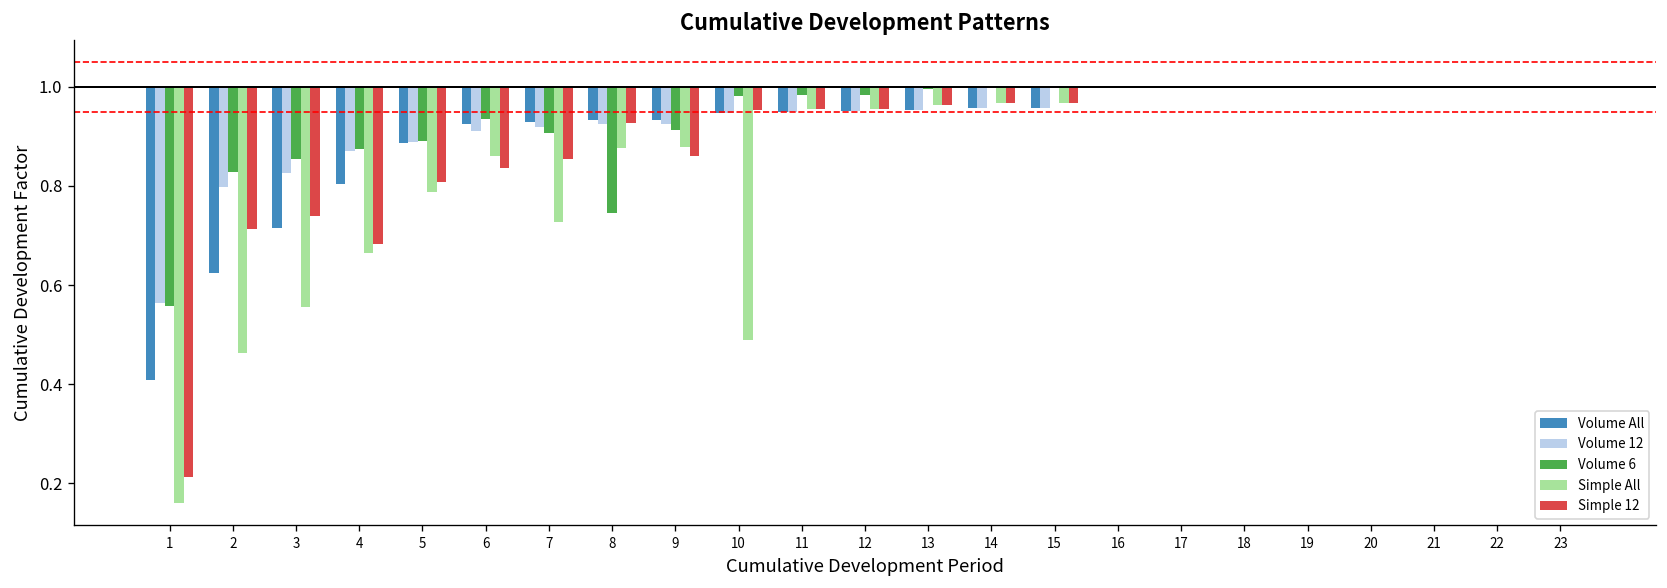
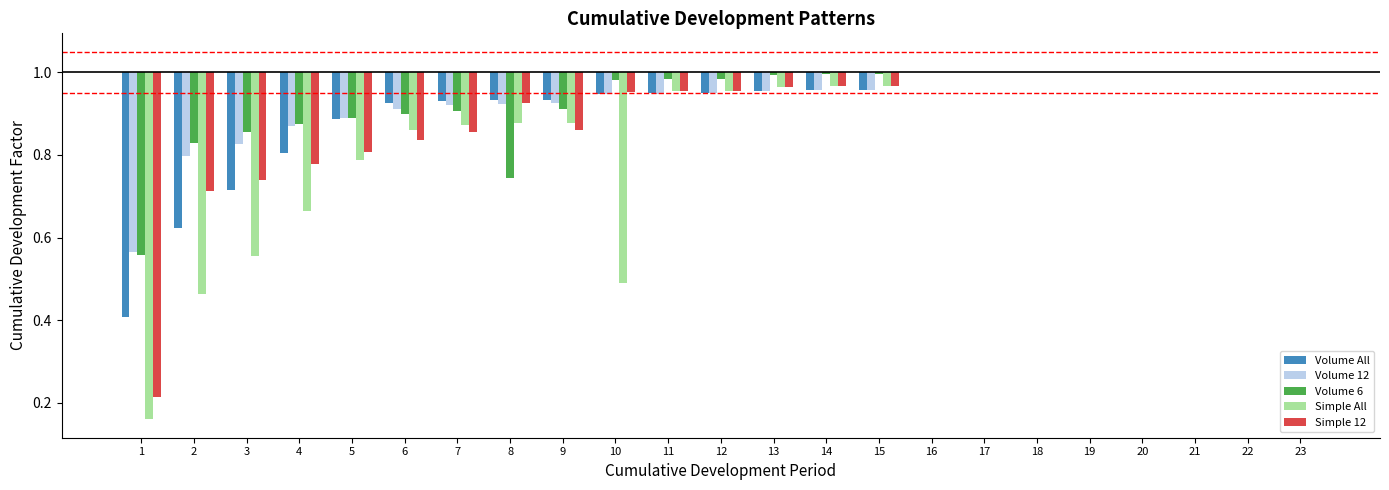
  {
    "Volume All": {
      "1": 0.41,
      "2": 0.62,
      "3": 0.72,
      "4": 0.80,
      "5": 0.89,
      "6": 0.93,
      "7": 0.93,
      "8": 0.93,
      "9": 0.93,
      "10": 0.95,
      "11": 0.95,
      "12": 0.95,
      "13": 0.95,
      "14": 0.96,
      "15": 0.96
    },
    "Volume 12": {
      "1": 0.56,
      "2": 0.80,
      "3": 0.83,
      "4": 0.87,
      "5": 0.89,
      "6": 0.91,
      "7": 0.92,
      "8": 0.92,
      "9": 0.92,
      "10": 0.95,
      "11": 0.95,
      "12": 0.95,
      "13": 0.95,
      "14": 0.96,
      "15": 0.96
    },
    "Volume 6": {
      "1": 0.56,
      "2": 0.83,
      "3": 0.85,
      "4": 0.87,
      "5": 0.89,
-     "6": 0.93,
+     "6": 0.90,
      "7": 0.91,
      "8": 0.74,
      "9": 0.91,
      "10": 0.98,
      "11": 0.98,
      "12": 0.98
    },
    "Simple All": {
      "1": 0.16,
      "2": 0.46,
      "3": 0.56,
      "4": 0.66,
      "5": 0.79,
      "6": 0.86,
-     "7": 0.73,
+     "7": 0.87,
      "8": 0.88,
      "9": 0.88,
      "10": 0.49,
      "11": 0.95,
      "12": 0.96,
      "13": 0.96,
      "14": 0.97,
      "15": 0.97
    },
    "Simple 12": {
      "1": 0.21,
      "2": 0.71,
      "3": 0.74,
-     "4": 0.68,
+     "4": 0.78,
      "5": 0.81,
      "6": 0.84,
      "7": 0.86,
      "8": 0.93,
      "9": 0.86,
      "10": 0.95,
      "11": 0.95,
      "12": 0.96,
      "13": 0.96,
      "14": 0.97,
      "15": 0.97
    }
  }
